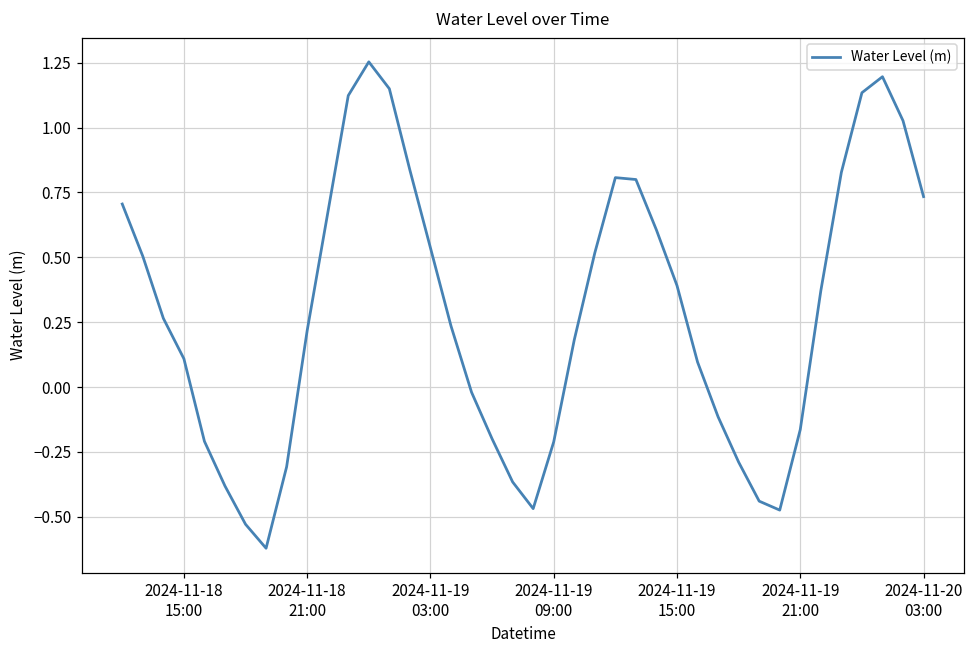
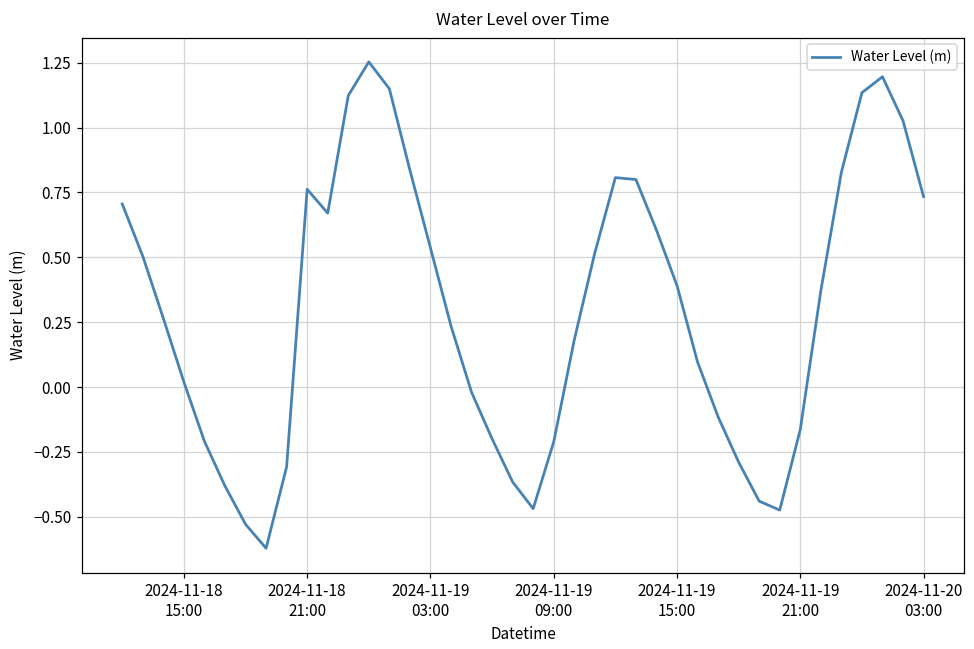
  {
-   "2024-11-18 15:00": 0.11,
-   "2024-11-18 21:00": 0.22,
+   "2024-11-18 15:00": 0.02,
+   "2024-11-18 21:00": 0.76,
    "2024-11-19 03:00": 0.54,
    "2024-11-19 09:00": -0.21,
    "2024-11-19 15:00": 0.39,
    "2024-11-19 21:00": -0.16,
    "2024-11-20 03:00": 0.73
  }
